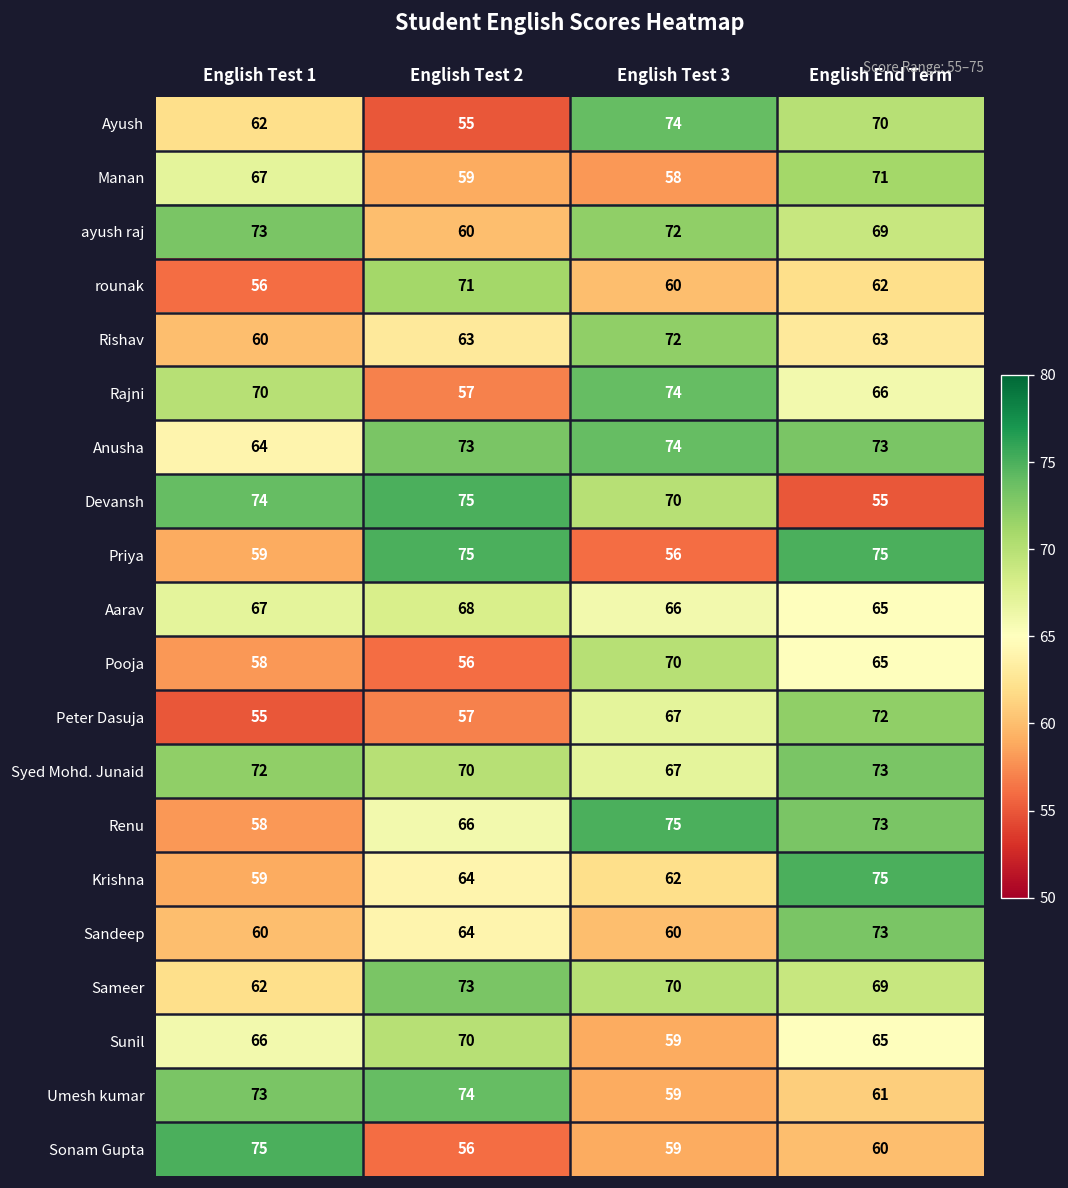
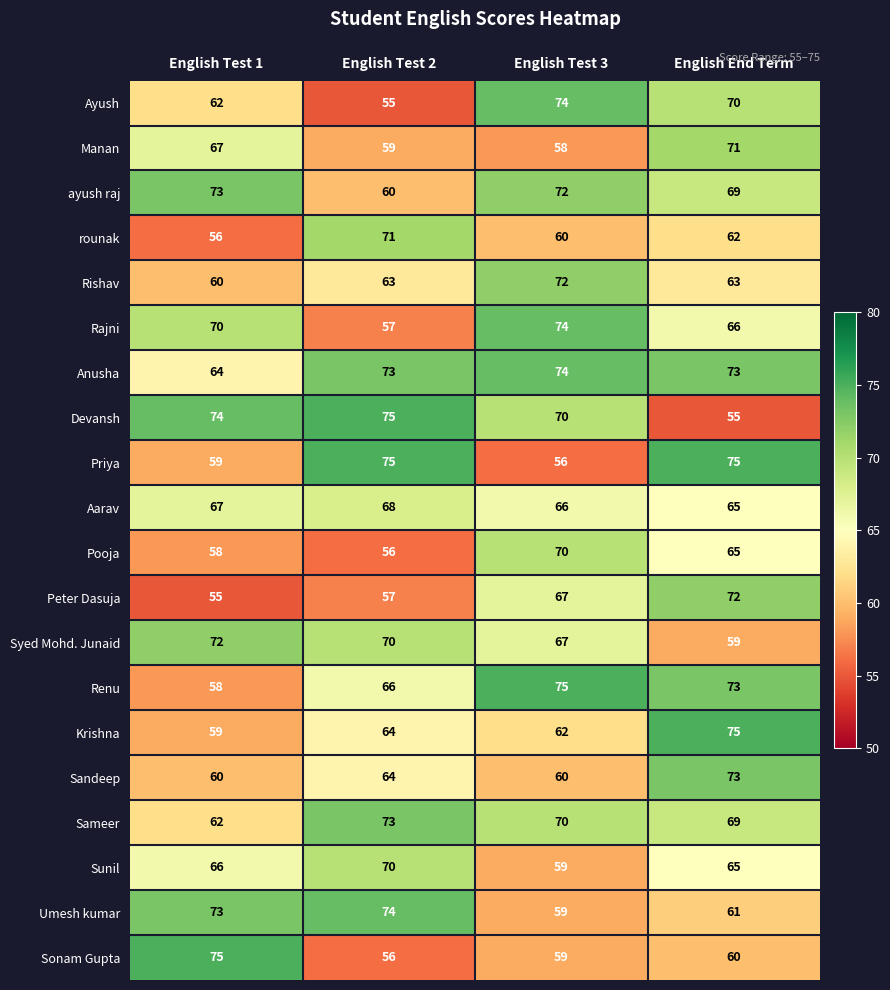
  {
    "Ayush": {
      "English Test 1": 62,
      "English Test 2": 55,
      "English Test 3": 74,
      "English End Term": 70
    },
    "Manan": {
      "English Test 1": 67,
      "English Test 2": 59,
      "English Test 3": 58,
      "English End Term": 71
    },
    "ayush raj": {
      "English Test 1": 73,
      "English Test 2": 60,
      "English Test 3": 72,
      "English End Term": 69
    },
    "rounak": {
      "English Test 1": 56,
      "English Test 2": 71,
      "English Test 3": 60,
      "English End Term": 62
    },
    "Rishav": {
      "English Test 1": 60,
      "English Test 2": 63,
      "English Test 3": 72,
      "English End Term": 63
    },
    "Rajni": {
      "English Test 1": 70,
      "English Test 2": 57,
      "English Test 3": 74,
      "English End Term": 66
    },
    "Anusha": {
      "English Test 1": 64,
      "English Test 2": 73,
      "English Test 3": 74,
      "English End Term": 73
    },
    "Devansh": {
      "English Test 1": 74,
      "English Test 2": 75,
      "English Test 3": 70,
      "English End Term": 55
    },
    "Priya": {
      "English Test 1": 59,
      "English Test 2": 75,
      "English Test 3": 56,
      "English End Term": 75
    },
    "Aarav": {
      "English Test 1": 67,
      "English Test 2": 68,
      "English Test 3": 66,
      "English End Term": 65
    },
    "Pooja": {
      "English Test 1": 58,
      "English Test 2": 56,
      "English Test 3": 70,
      "English End Term": 65
    },
    "Peter Dasuja": {
      "English Test 1": 55,
      "English Test 2": 57,
      "English Test 3": 67,
      "English End Term": 72
    },
    "Syed Mohd. Junaid": {
      "English Test 1": 72,
      "English Test 2": 70,
      "English Test 3": 67,
-     "English End Term": 73
+     "English End Term": 59
    },
    "Renu": {
      "English Test 1": 58,
      "English Test 2": 66,
      "English Test 3": 75,
      "English End Term": 73
    },
    "Krishna": {
      "English Test 1": 59,
      "English Test 2": 64,
      "English Test 3": 62,
      "English End Term": 75
    },
    "Sandeep": {
      "English Test 1": 60,
      "English Test 2": 64,
      "English Test 3": 60,
      "English End Term": 73
    },
    "Sameer": {
      "English Test 1": 62,
      "English Test 2": 73,
      "English Test 3": 70,
      "English End Term": 69
    },
    "Sunil": {
      "English Test 1": 66,
      "English Test 2": 70,
      "English Test 3": 59,
      "English End Term": 65
    },
    "Umesh kumar": {
      "English Test 1": 73,
      "English Test 2": 74,
      "English Test 3": 59,
      "English End Term": 61
    },
    "Sonam Gupta": {
      "English Test 1": 75,
      "English Test 2": 56,
      "English Test 3": 59,
      "English End Term": 60
    }
  }
